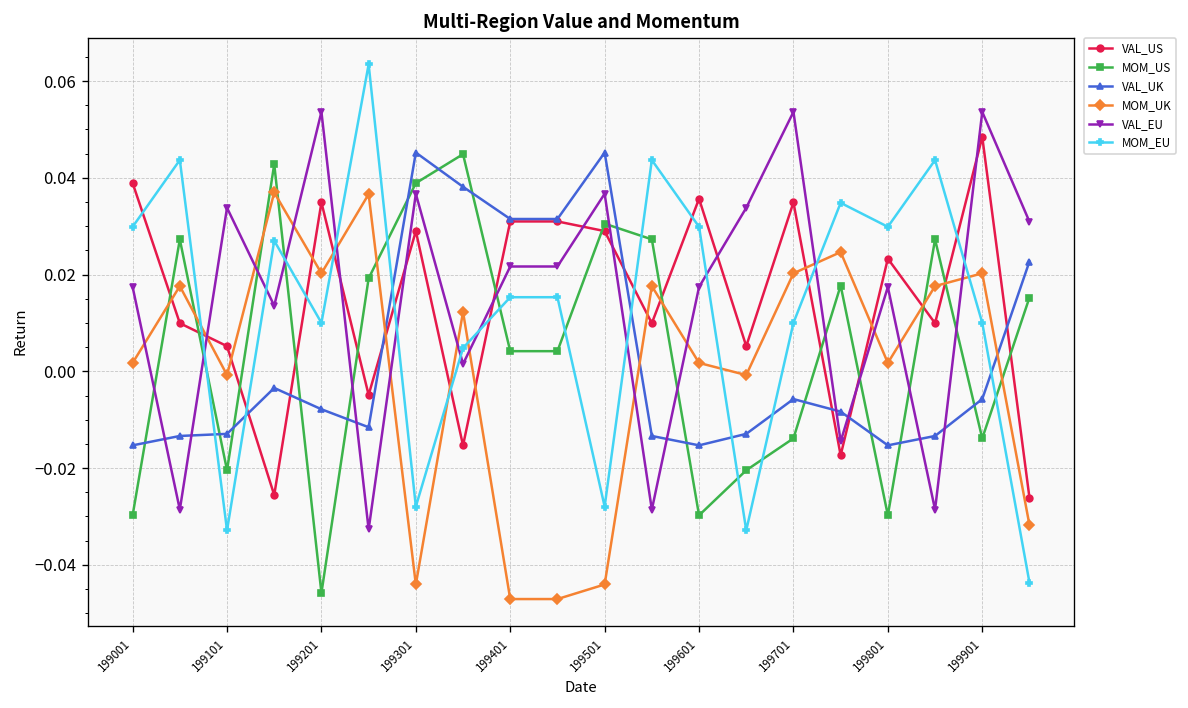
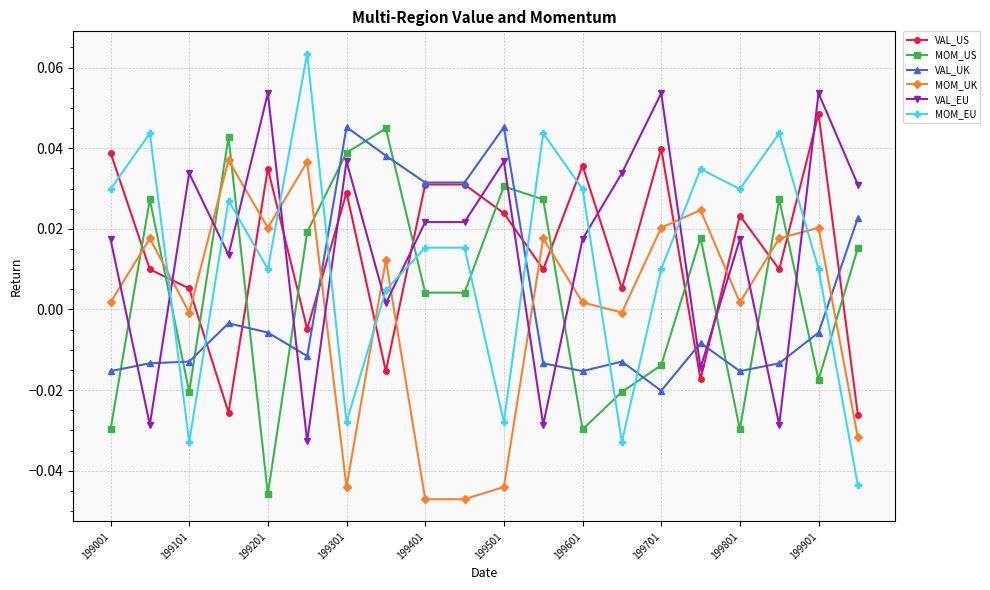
  {
    "VAL_US": {
      "199001": 0.039,
      "199101": 0.005,
      "199201": 0.035,
      "199301": 0.029,
-     "199501": 0.029,
+     "199501": 0.024,
      "199601": 0.036,
-     "199701": 0.035,
+     "199701": 0.040,
      "199801": 0.023,
      "199901": 0.048
    },
    "MOM_US": {
      "199001": -0.030,
      "199101": -0.020,
      "199201": -0.046,
      "199301": 0.039,
      "199401": 0.004,
      "199501": 0.031,
      "199601": -0.030,
      "199701": -0.014,
      "199801": -0.030,
-     "199901": -0.014
+     "199901": -0.017
    },
    "VAL_UK": {
      "199001": -0.015,
      "199101": -0.013,
-     "199201": -0.008,
+     "199201": -0.006,
      "199301": 0.045,
      "199501": 0.045,
      "199601": -0.015,
-     "199701": -0.006,
+     "199701": -0.020,
      "199801": -0.015,
      "199901": -0.006
    },
    "MOM_UK": {
      "199001": 0.002,
      "199101": -0.001,
      "199201": 0.020,
      "199301": -0.044,
      "199401": -0.047,
      "199501": -0.044,
      "199601": 0.002,
      "199701": 0.020,
      "199801": 0.002,
      "199901": 0.020
    },
    "VAL_EU": {
      "199001": 0.017,
      "199101": 0.034,
      "199201": 0.054,
      "199301": 0.037,
      "199401": 0.022,
      "199501": 0.037,
      "199601": 0.017,
      "199701": 0.054,
      "199801": 0.017,
      "199901": 0.054
    },
    "MOM_EU": {
      "199001": 0.030,
      "199101": -0.033,
      "199201": 0.010,
      "199301": -0.028,
      "199401": 0.015,
      "199501": -0.028,
      "199601": 0.030,
      "199701": 0.010,
      "199801": 0.030,
      "199901": 0.010
    }
  }
